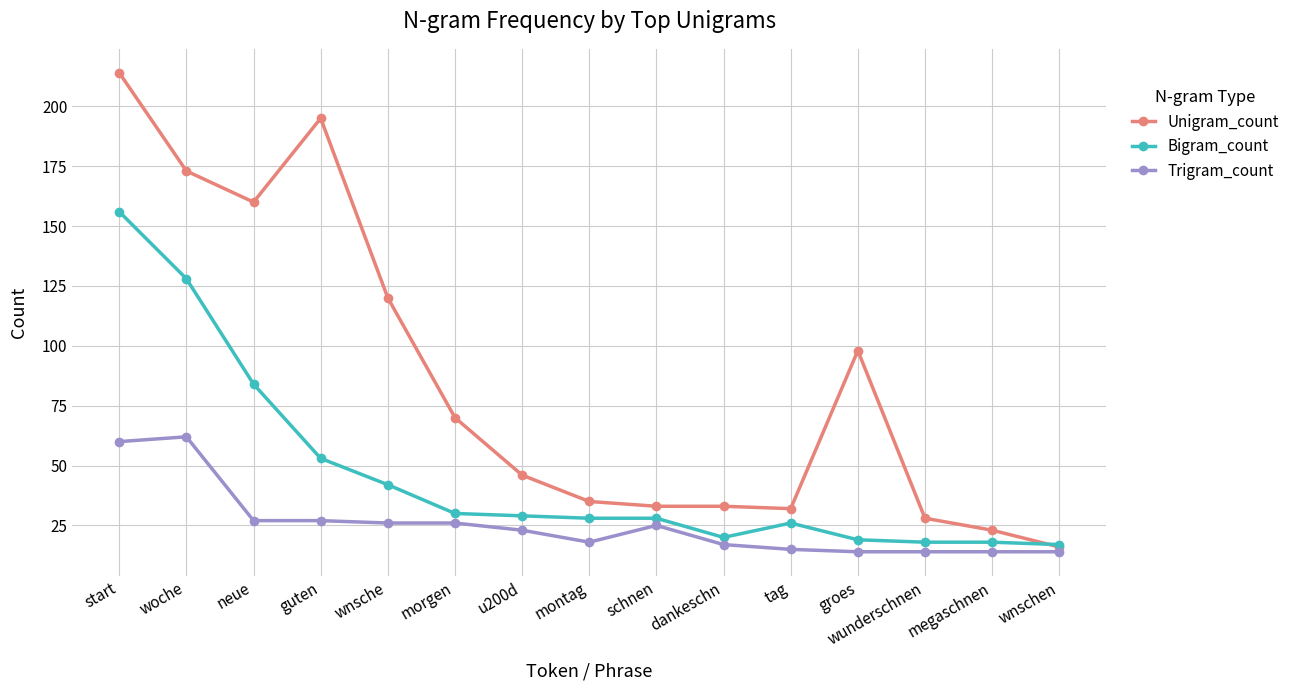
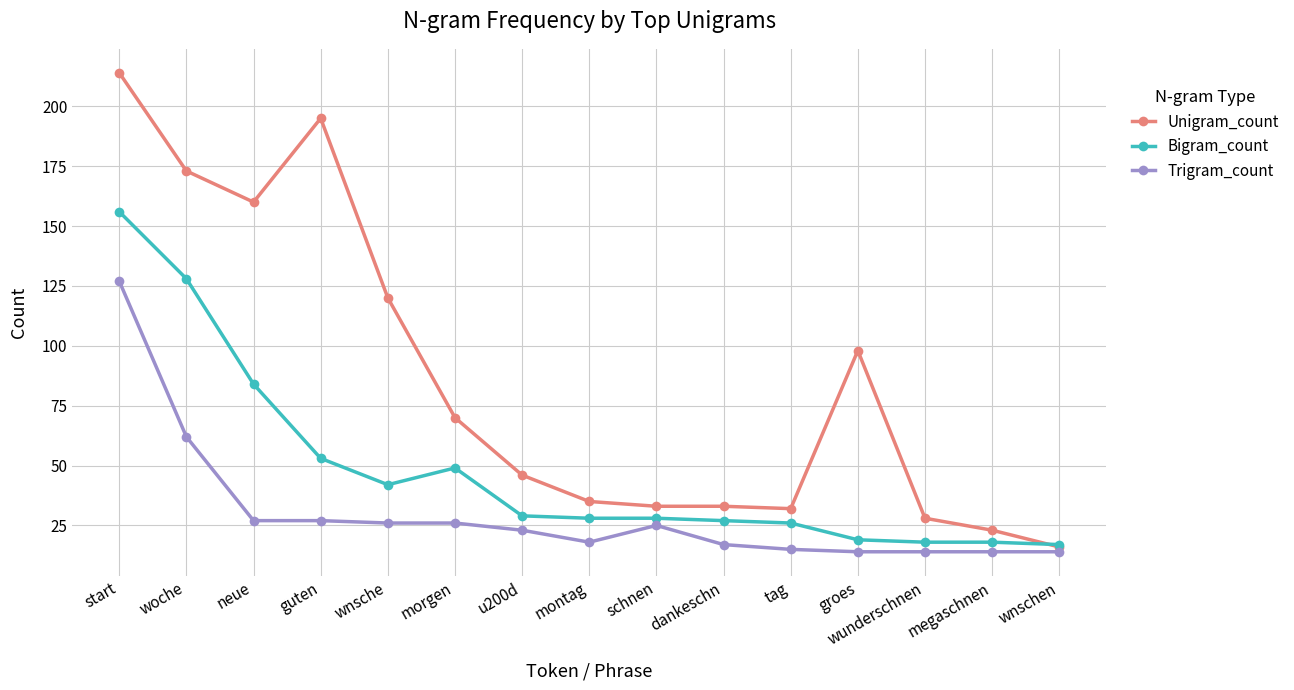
  {
    "Unigram_count": {
      "start": 214,
      "woche": 173,
      "neue": 160,
      "guten": 195,
      "wnsche": 120,
      "morgen": 70,
      "u200d": 46,
      "montag": 35,
      "schnen": 33,
      "dankeschn": 33,
      "tag": 32,
      "groes": 98,
      "wunderschnen": 28,
      "megaschnen": 23
    },
    "Bigram_count": {
      "start": 156,
      "woche": 128,
      "neue": 84,
      "guten": 53,
      "wnsche": 42,
-     "morgen": 30,
+     "morgen": 49,
      "u200d": 29,
      "montag": 28,
      "schnen": 28,
-     "dankeschn": 20,
+     "dankeschn": 27,
      "tag": 26,
      "groes": 19,
      "wunderschnen": 18,
      "megaschnen": 18
    },
    "Trigram_count": {
-     "start": 60,
+     "start": 127,
      "woche": 62,
      "neue": 27,
      "guten": 27,
      "wnsche": 26,
      "morgen": 26,
      "u200d": 23,
      "montag": 18,
      "schnen": 25,
      "dankeschn": 17,
      "tag": 15,
      "groes": 14,
      "wunderschnen": 14,
      "megaschnen": 14,
      "wnschen": 14
    }
  }
